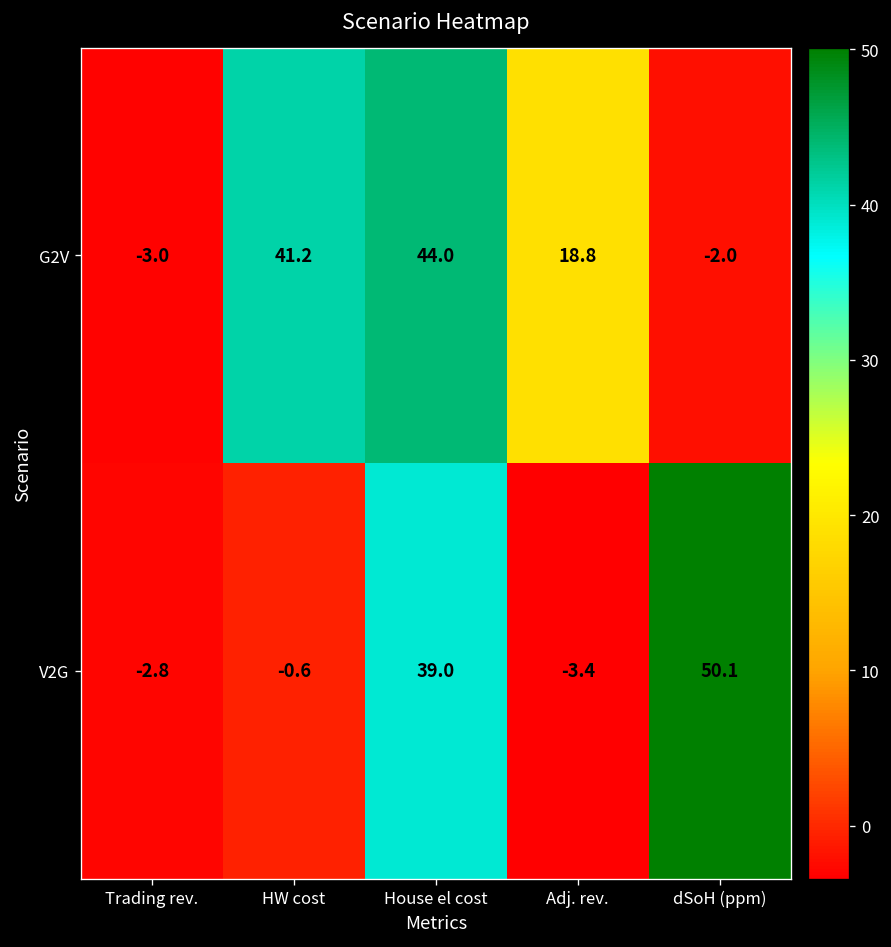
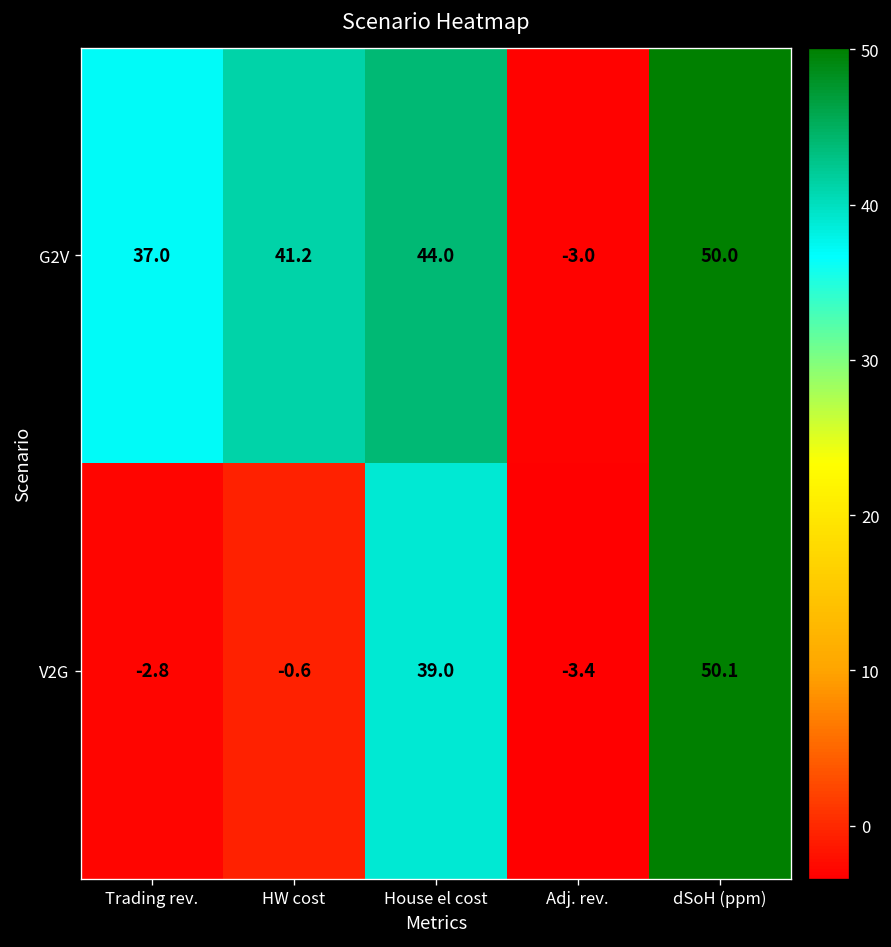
  {
    "G2V": {
-     "Trading rev.": -3.0,
+     "Trading rev.": 37.0,
      "HW cost": 41.2,
      "House el cost": 44.0,
-     "Adj. rev.": 18.8,
-     "dSoH (ppm)": -2.0
+     "Adj. rev.": -3.0,
+     "dSoH (ppm)": 50.0
    },
    "V2G": {
      "Trading rev.": -2.8,
      "HW cost": -0.6,
      "House el cost": 39.0,
      "Adj. rev.": -3.4,
      "dSoH (ppm)": 50.1
    }
  }
